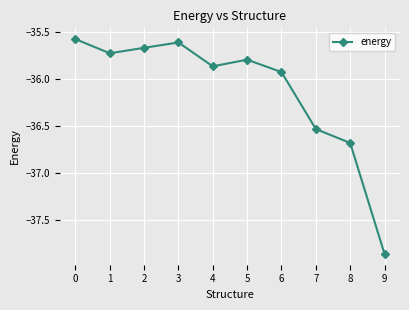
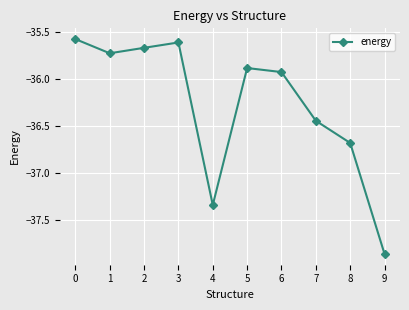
  {
    "0": -35.6,
    "1": -35.7,
    "2": -35.7,
    "3": -35.6,
-   "4": -35.9,
-   "5": -35.8,
+   "4": -37.3,
+   "5": -35.9,
    "6": -35.9,
-   "7": -36.5,
+   "7": -36.4,
    "8": -36.7,
    "9": -37.9
  }
